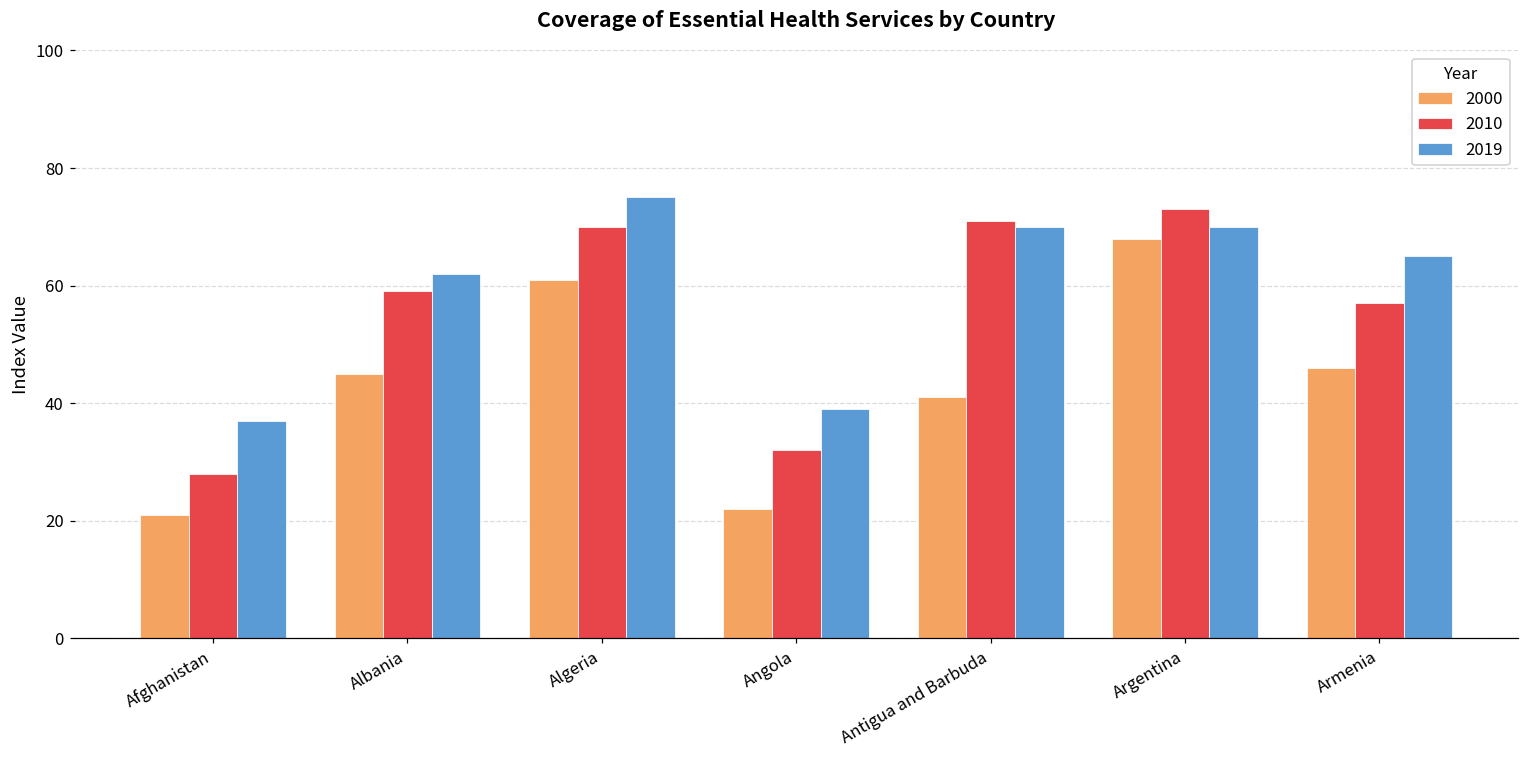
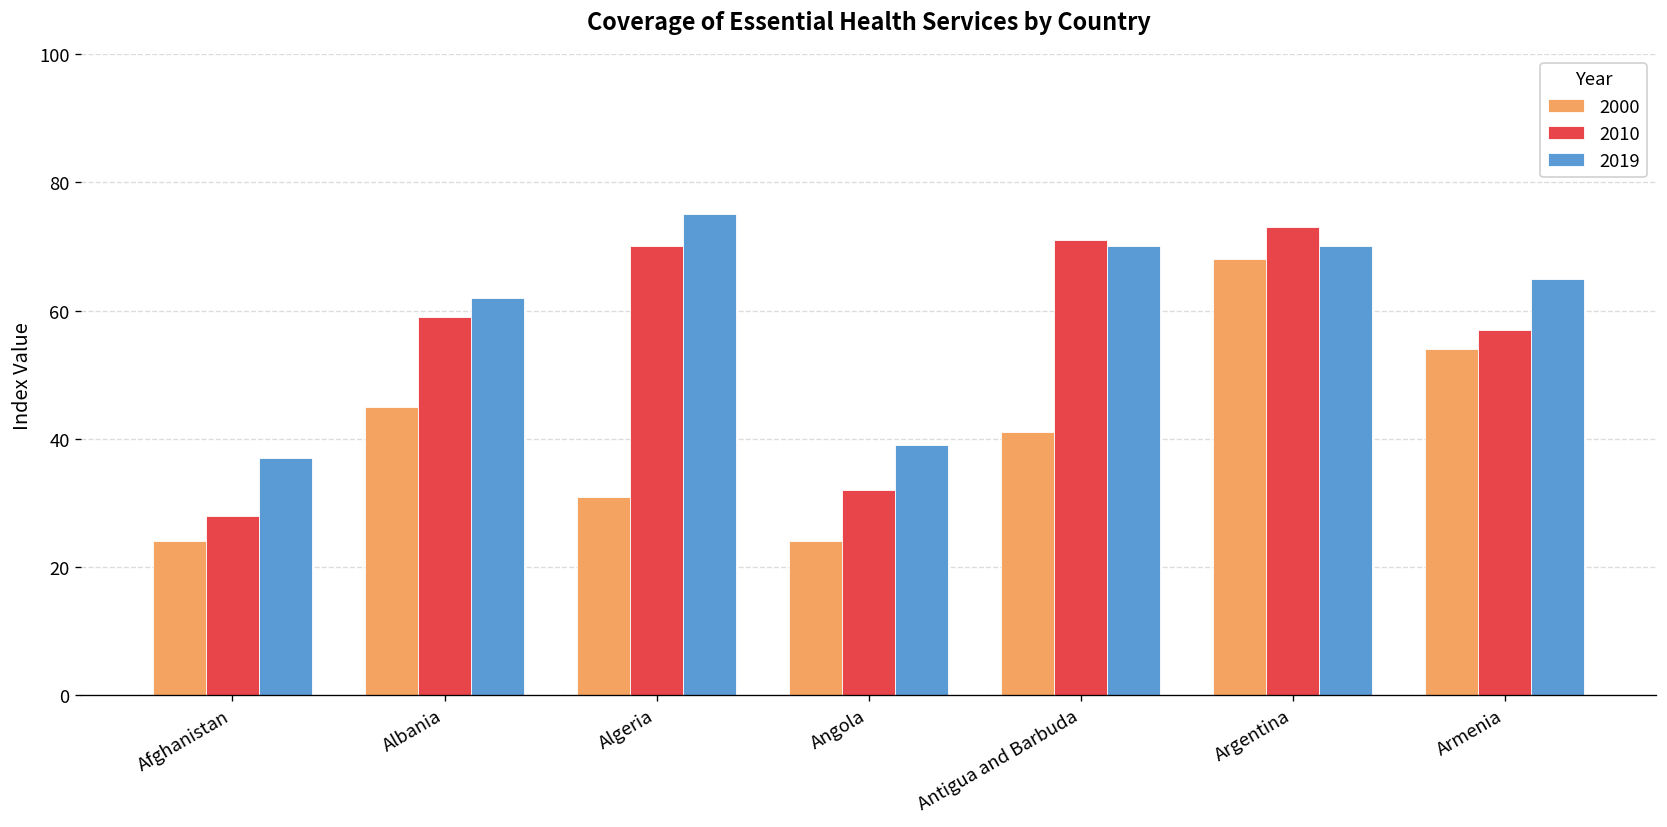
  {
    "2000": {
-     "Afghanistan": 21,
+     "Afghanistan": 24,
      "Albania": 45,
-     "Algeria": 61,
-     "Angola": 22,
+     "Algeria": 31,
+     "Angola": 24,
      "Antigua and Barbuda": 41,
      "Argentina": 68,
-     "Armenia": 46
+     "Armenia": 54
    },
    "2010": {
      "Afghanistan": 28,
      "Albania": 59,
      "Algeria": 70,
      "Angola": 32,
      "Antigua and Barbuda": 71,
      "Argentina": 73,
      "Armenia": 57
    },
    "2019": {
      "Afghanistan": 37,
      "Albania": 62,
      "Algeria": 75,
      "Angola": 39,
      "Antigua and Barbuda": 70,
      "Argentina": 70,
      "Armenia": 65
    }
  }
